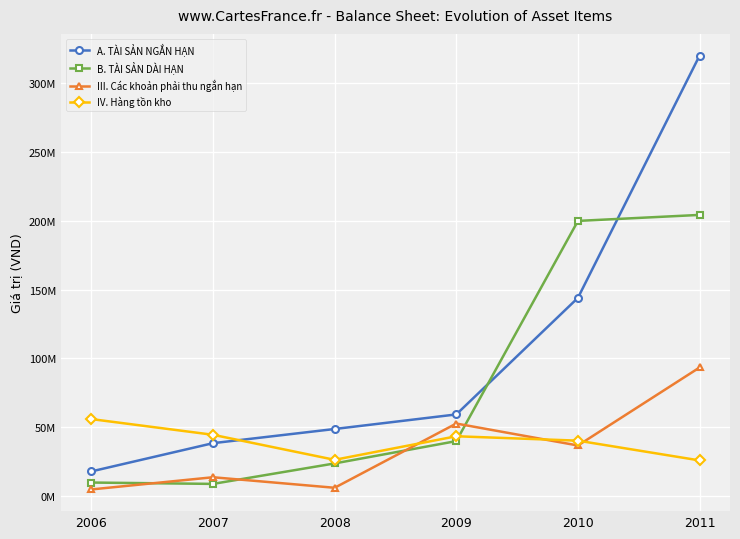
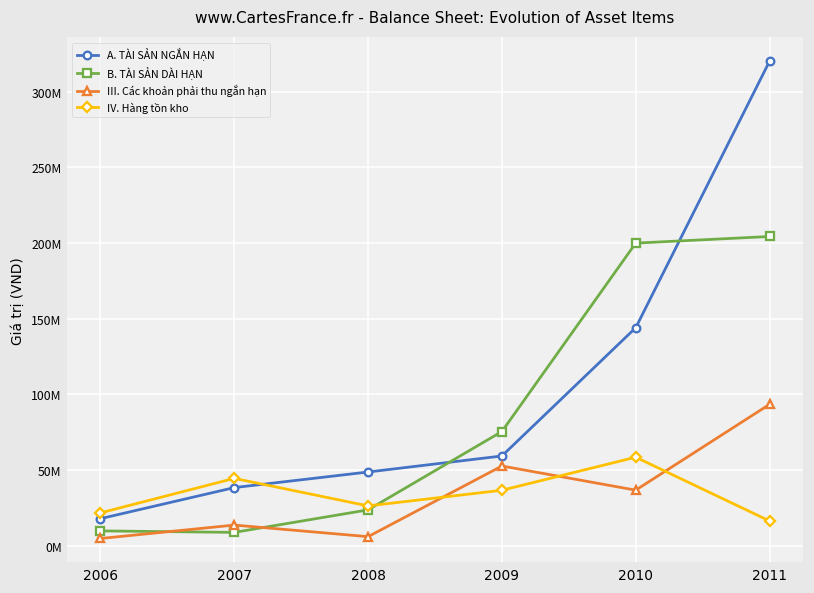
  {
    "A. TÀI SẢN NGẮN HẠN": {
      "2006": 18000000,
      "2007": 38000000,
      "2008": 49000000,
      "2009": 59000000,
      "2010": 144000000,
      "2011": 320000000
    },
    "B. TÀI SẢN DÀI HẠN": {
      "2006": 10000000,
      "2007": 9000000,
      "2008": 24000000,
-     "2009": 40000000,
+     "2009": 75000000,
      "2010": 200000000,
      "2011": 204000000
    },
    "III. Các khoản phải thu ngắn hạn": {
      "2006": 5000000,
      "2007": 14000000,
      "2008": 6000000,
      "2009": 53000000,
      "2010": 37000000,
      "2011": 93000000
    },
    "IV. Hàng tồn kho": {
-     "2006": 56000000,
+     "2006": 22000000,
      "2007": 44000000,
      "2008": 26000000,
-     "2009": 43000000,
-     "2010": 40000000,
-     "2011": 26000000
+     "2009": 37000000,
+     "2010": 58000000,
+     "2011": 16000000
    }
  }
